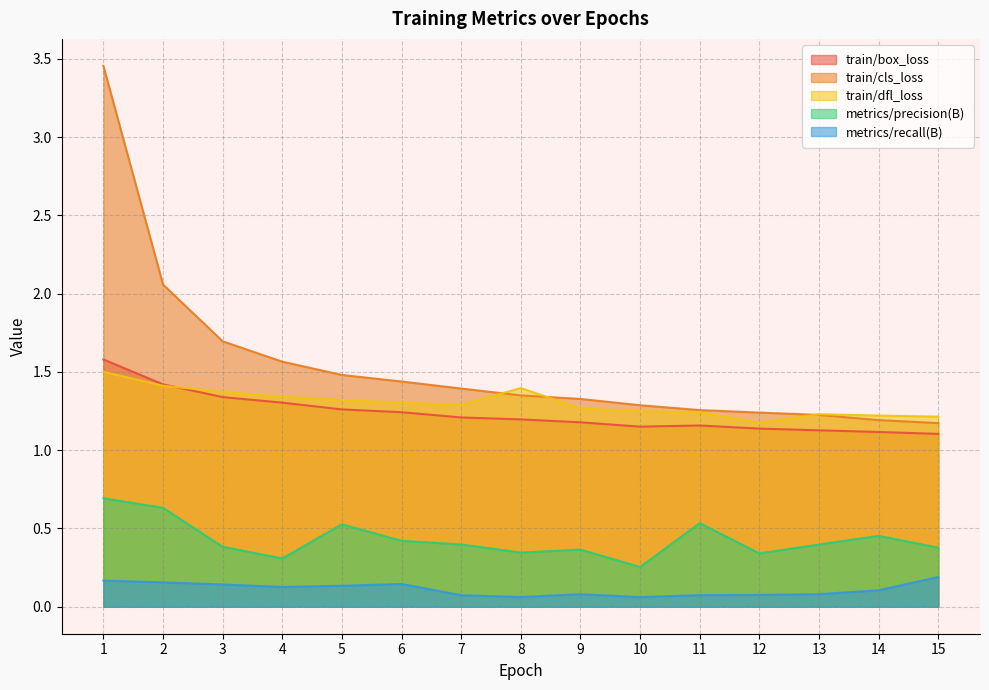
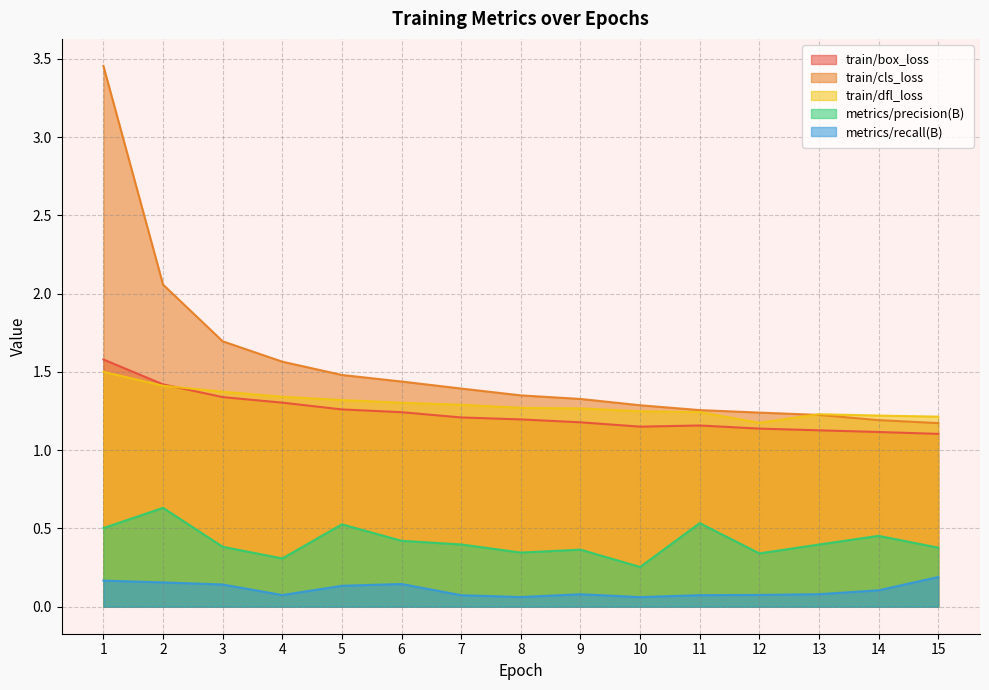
  {
    "train/dfl_loss": {
      "1": 1.50,
      "3": 1.37,
      "4": 1.34,
      "5": 1.32,
      "6": 1.30,
      "7": 1.29,
-     "8": 1.40,
+     "8": 1.27,
      "9": 1.27,
      "10": 1.25,
      "12": 1.17,
      "14": 1.22,
      "15": 1.21
    },
    "metrics/precision(B)": {
-     "1": 0.69,
+     "1": 0.50,
      "2": 0.63,
      "3": 0.38,
      "4": 0.31,
      "5": 0.53,
      "6": 0.42,
      "7": 0.40,
      "8": 0.35,
      "9": 0.36,
      "10": 0.25,
      "11": 0.53,
      "12": 0.34,
      "13": 0.40,
      "14": 0.45,
      "15": 0.38
    },
    "metrics/recall(B)": {
      "1": 0.17,
      "2": 0.16,
      "3": 0.14,
-     "4": 0.13,
+     "4": 0.07,
      "5": 0.13,
      "6": 0.15,
      "7": 0.07,
      "8": 0.06,
      "9": 0.08,
      "10": 0.06,
      "11": 0.07,
      "12": 0.08,
      "13": 0.08,
      "14": 0.10,
      "15": 0.19
    }
  }
